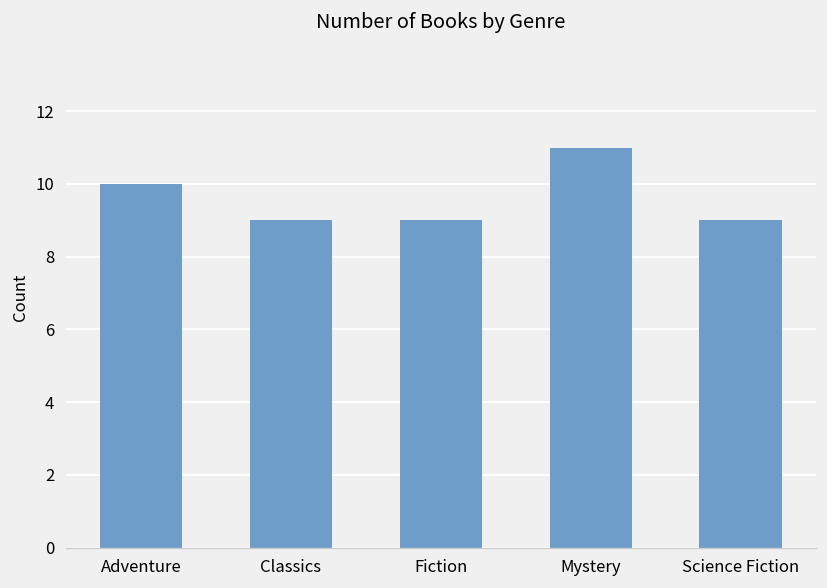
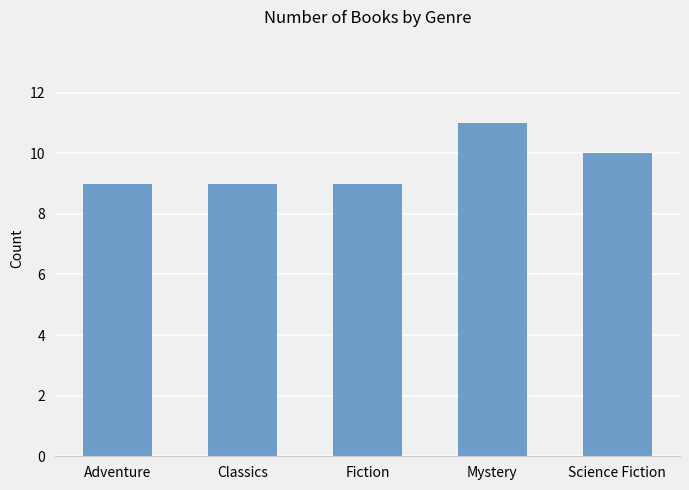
  {
-   "Adventure": 10,
+   "Adventure": 9,
    "Classics": 9,
    "Fiction": 9,
    "Mystery": 11,
-   "Science Fiction": 9
+   "Science Fiction": 10
  }
